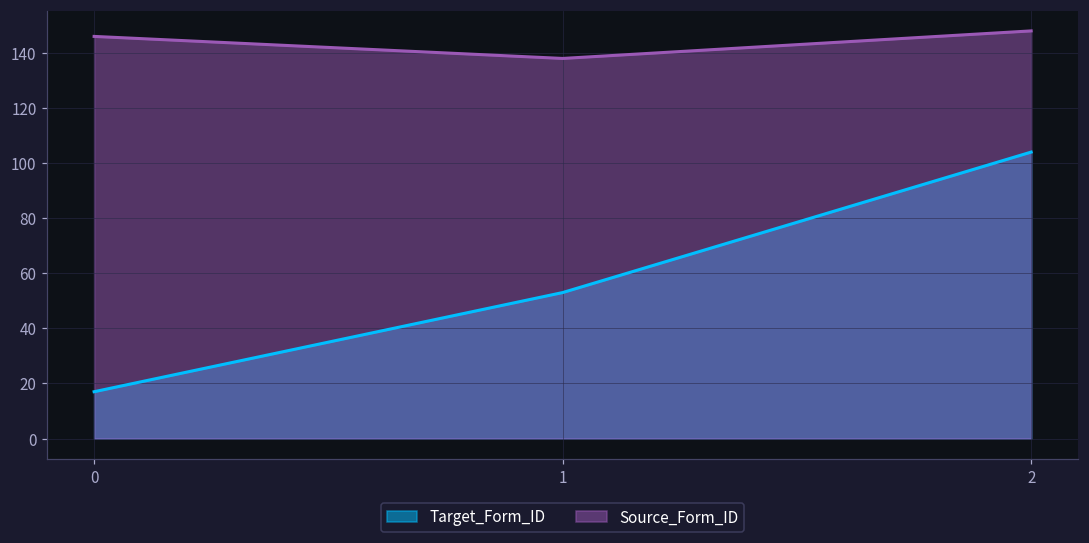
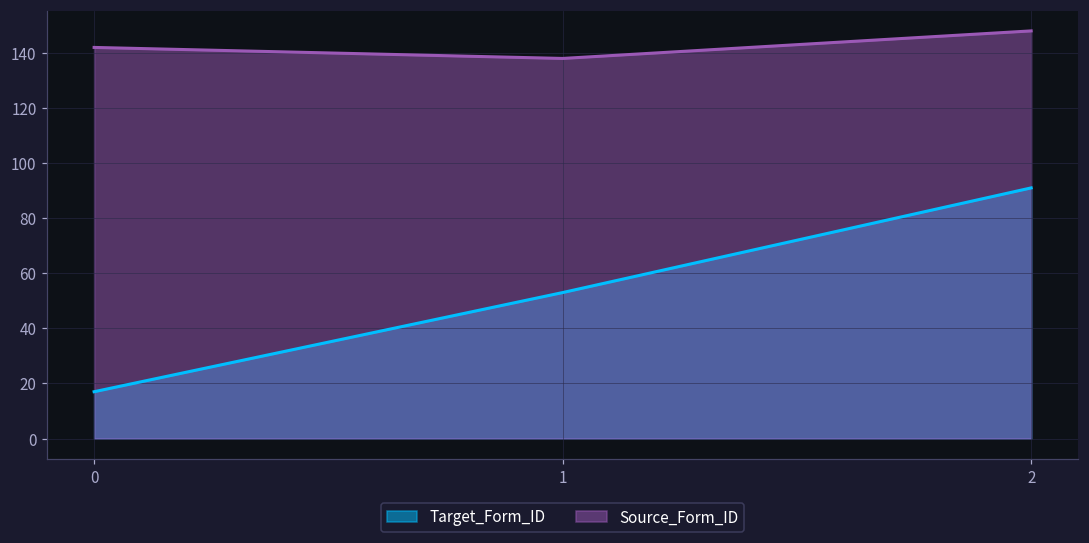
  {
    "Target_Form_ID": {
      "0": 17,
      "1": 53,
-     "2": 104
+     "2": 91
    },
    "Source_Form_ID": {
-     "0": 146,
+     "0": 142,
      "1": 138,
      "2": 148
    }
  }
